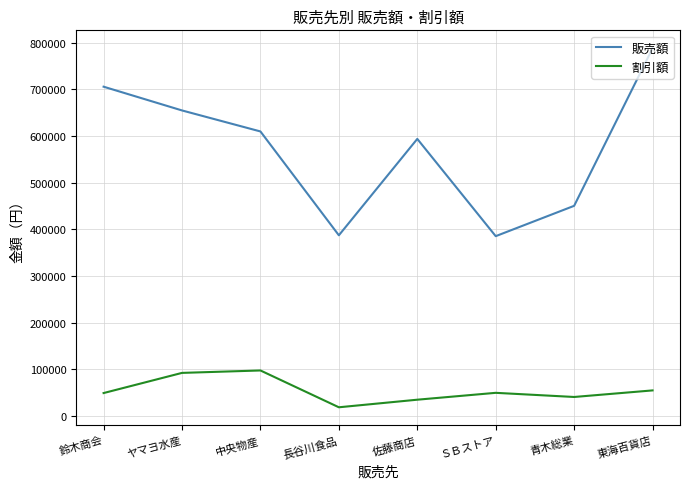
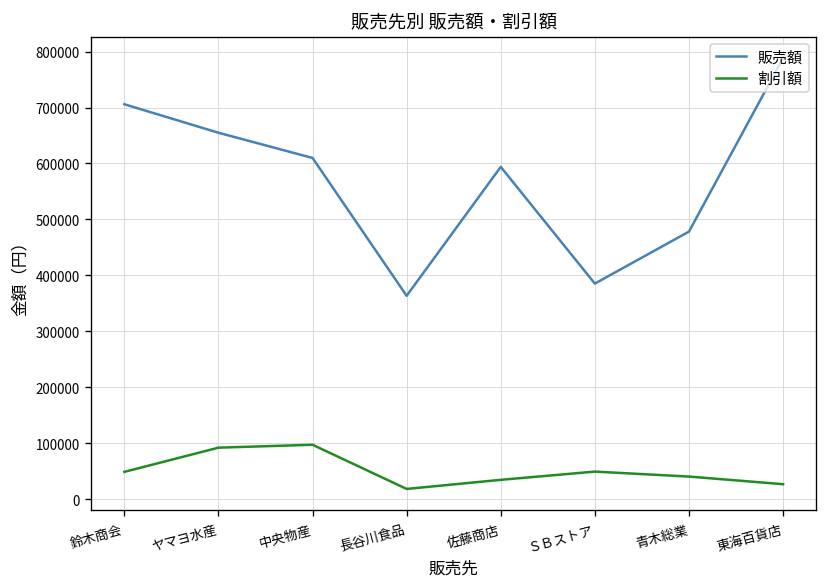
  {
    "販売額": {
      "鈴木商会": 710000,
      "ヤマヨ水産": 650000,
      "中央物産": 610000,
-     "長谷川食品": 390000,
+     "長谷川食品": 360000,
      "佐藤商店": 590000,
      "ＳＢストア": 390000,
-     "青木総業": 450000
+     "青木総業": 480000
    },
    "割引額": {
      "鈴木商会": 50000,
      "ヤマヨ水産": 90000,
      "中央物産": 100000,
      "長谷川食品": 20000,
      "佐藤商店": 30000,
      "ＳＢストア": 50000,
      "青木総業": 40000,
-     "東海百貨店": 50000
+     "東海百貨店": 30000
    }
  }
